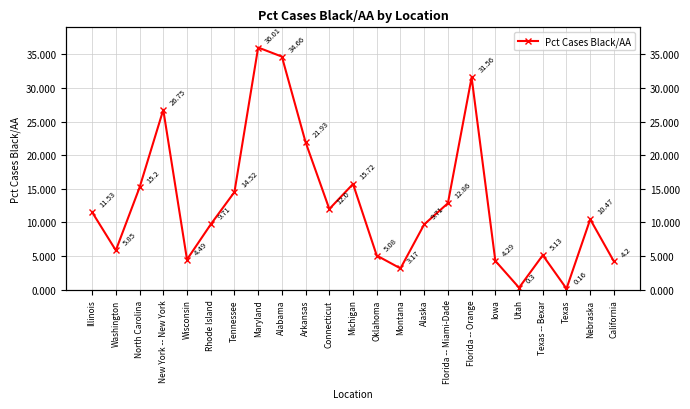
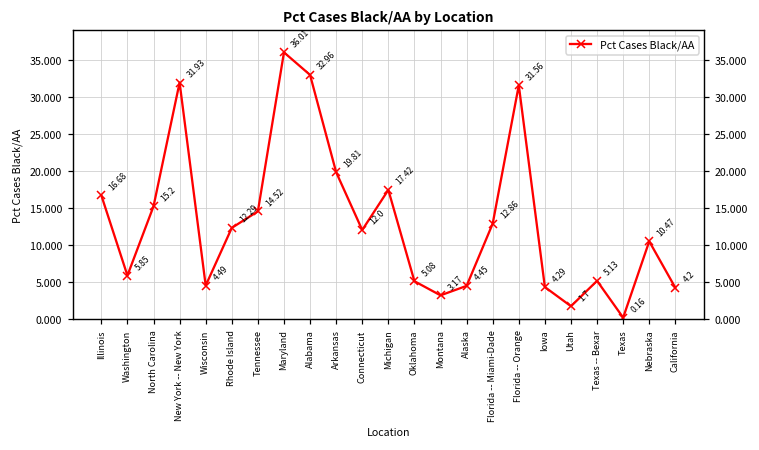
  {
-   "Illinois": 11.53,
+   "Illinois": 16.68,
    "Washington": 5.85,
    "North Carolina": 15.2,
-   "New York -- New York": 26.75,
+   "New York -- New York": 31.93,
    "Wisconsin": 4.49,
-   "Rhode Island": 9.71,
+   "Rhode Island": 12.29,
    "Tennessee": 14.52,
    "Maryland": 36.01,
-   "Alabama": 34.66,
-   "Arkansas": 21.93,
+   "Alabama": 32.96,
+   "Arkansas": 19.81,
    "Connecticut": 12.0,
-   "Michigan": 15.72,
+   "Michigan": 17.42,
    "Oklahoma": 5.08,
    "Montana": 3.17,
-   "Alaska": 9.71,
+   "Alaska": 4.45,
    "Florida -- Miami-Dade": 12.86,
    "Florida -- Orange": 31.56,
    "Iowa": 4.29,
-   "Utah": 0.3,
+   "Utah": 1.7,
    "Texas -- Bexar": 5.13,
    "Texas": 0.16,
    "Nebraska": 10.47,
    "California": 4.2
  }
